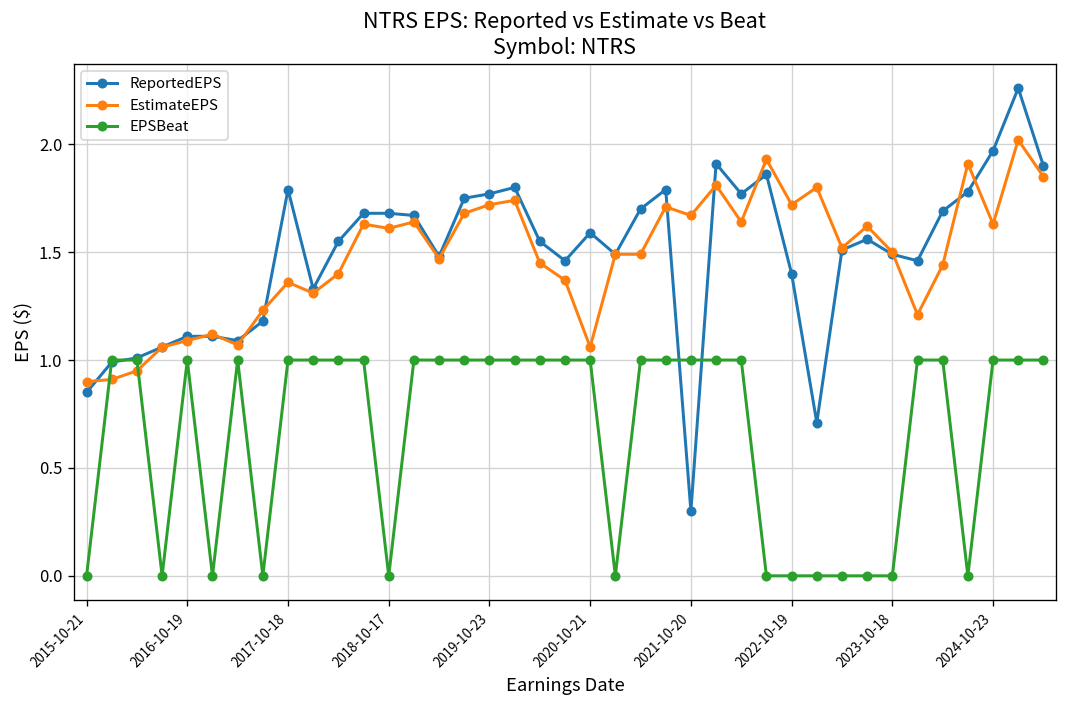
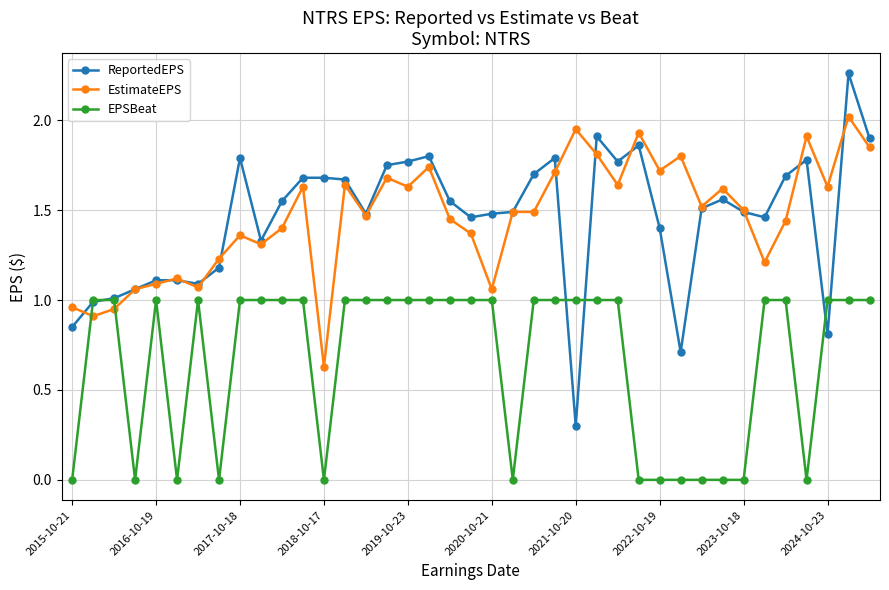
  {
    "ReportedEPS": {
      "2015-10-21": 0.85,
      "2016-10-19": 1.11,
      "2017-10-18": 1.79,
      "2018-10-17": 1.68,
      "2019-10-23": 1.77,
-     "2020-10-21": 1.59,
+     "2020-10-21": 1.48,
      "2021-10-20": 0.30,
      "2022-10-19": 1.40,
-     "2024-10-23": 1.97
+     "2024-10-23": 0.81
    },
    "EstimateEPS": {
-     "2015-10-21": 0.90,
+     "2015-10-21": 0.96,
      "2016-10-19": 1.09,
      "2017-10-18": 1.36,
-     "2018-10-17": 1.61,
-     "2019-10-23": 1.72,
+     "2018-10-17": 0.63,
+     "2019-10-23": 1.63,
      "2020-10-21": 1.06,
-     "2021-10-20": 1.67,
+     "2021-10-20": 1.95,
      "2022-10-19": 1.72,
      "2024-10-23": 1.63
    },
    "EPSBeat": {
      "2015-10-21": 0.00,
      "2016-10-19": 1.00,
      "2017-10-18": 1.00,
      "2018-10-17": 0.00,
      "2019-10-23": 1.00,
      "2020-10-21": 1.00,
      "2021-10-20": 1.00,
      "2022-10-19": 0.00,
      "2023-10-18": 0.00,
      "2024-10-23": 1.00
    }
  }
